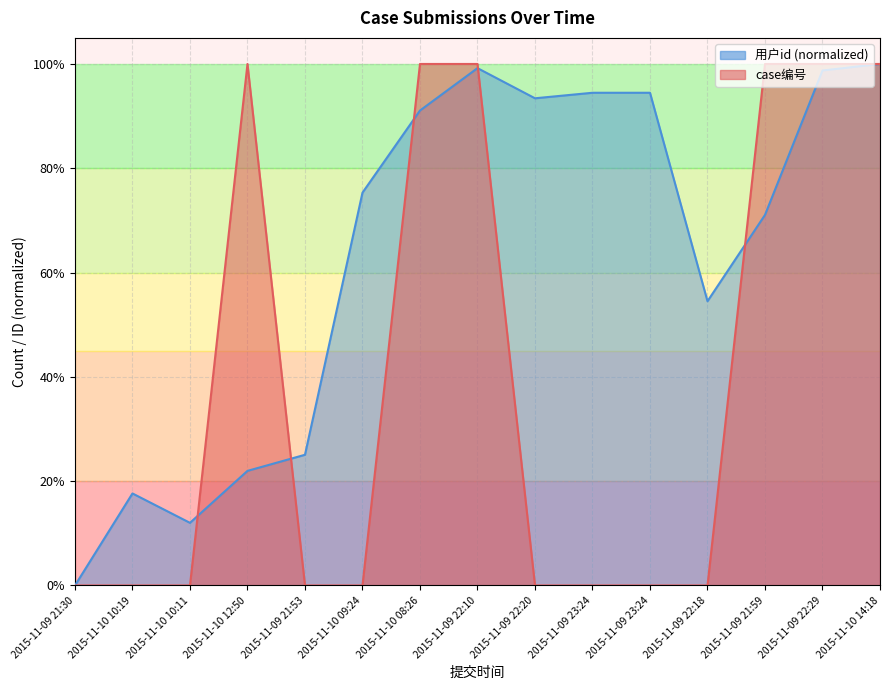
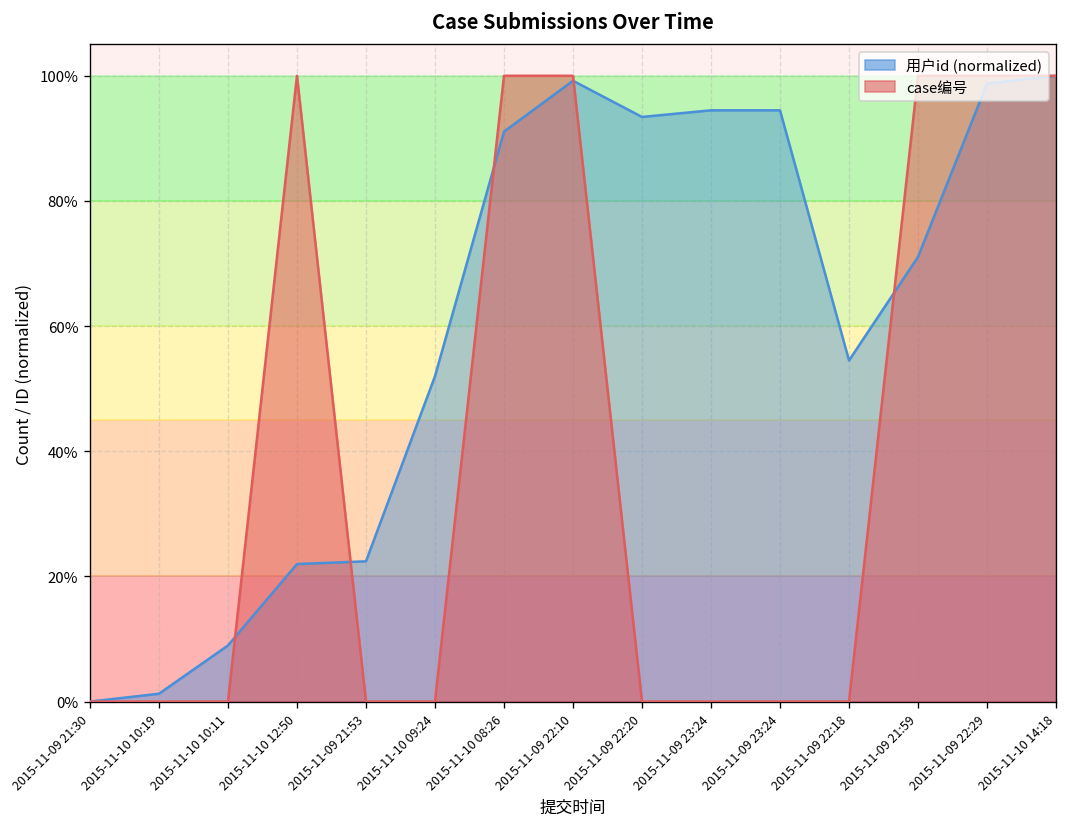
  {
    "用户id (normalized)": {
-     "2015-11-10 10:19": "18%",
-     "2015-11-10 10:11": "12%",
+     "2015-11-10 10:19": "1%",
+     "2015-11-10 10:11": "9%",
      "2015-11-10 12:50": "22%",
-     "2015-11-09 21:53": "25%",
-     "2015-11-10 09:24": "75%",
+     "2015-11-09 21:53": "22%",
+     "2015-11-10 09:24": "52%",
      "2015-11-10 08:26": "91%",
      "2015-11-09 22:10": "99%",
      "2015-11-09 22:20": "93%",
      "2015-11-09 22:18": "55%",
      "2015-11-09 21:59": "71%"
    },
    "case编号": {
      "2015-11-10 10:19": "0%",
      "2015-11-10 10:11": "0%",
      "2015-11-10 12:50": "100%",
      "2015-11-09 21:53": "0%",
      "2015-11-10 09:24": "0%",
      "2015-11-10 08:26": "100%",
      "2015-11-09 22:10": "100%",
      "2015-11-09 22:20": "0%",
      "2015-11-09 22:18": "0%"
    }
  }
